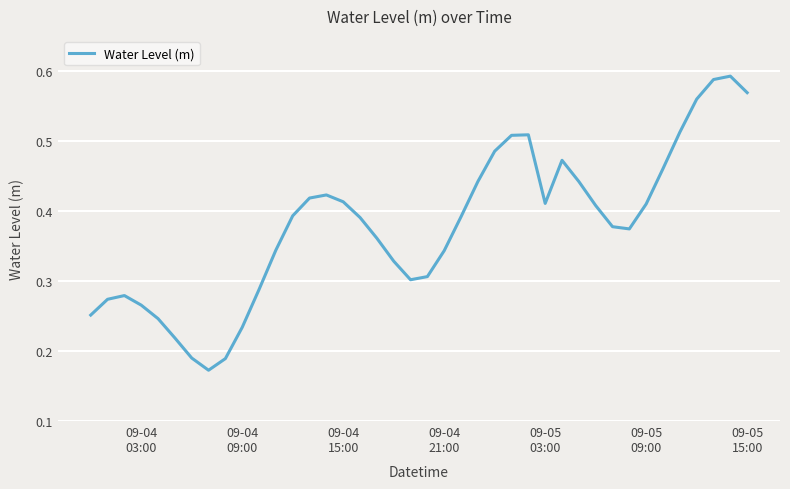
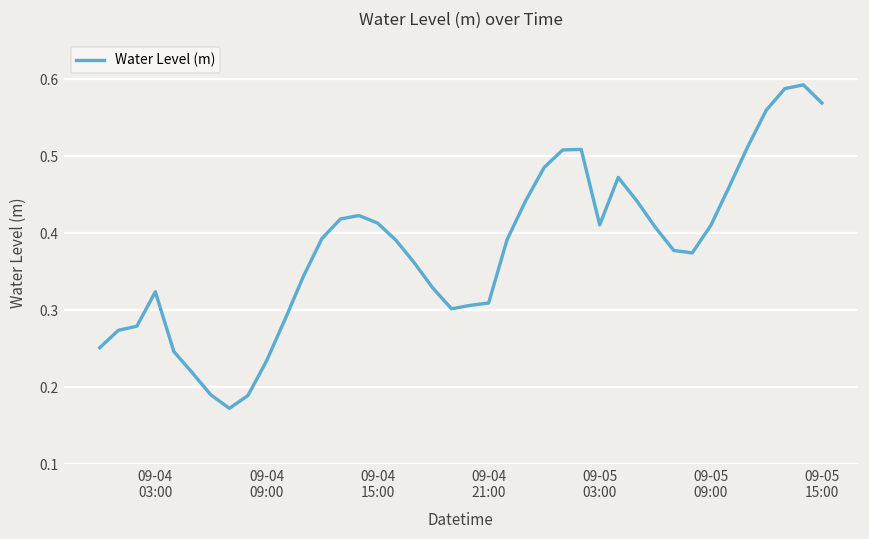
  {
-   "09-04 03:00": 0.27,
+   "09-04 03:00": 0.32,
    "09-04 09:00": 0.23,
    "09-04 15:00": 0.41,
-   "09-04 21:00": 0.34,
+   "09-04 21:00": 0.31,
    "09-05 03:00": 0.41,
    "09-05 09:00": 0.41,
    "09-05 15:00": 0.57
  }
